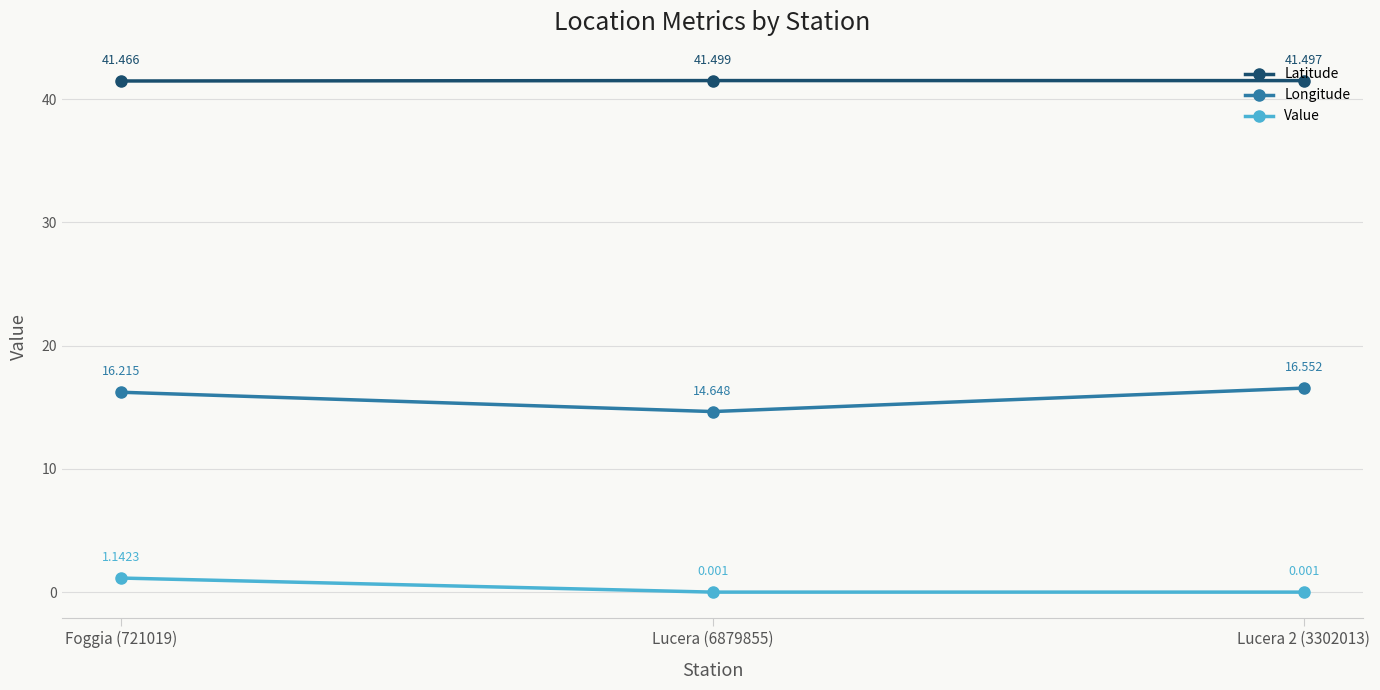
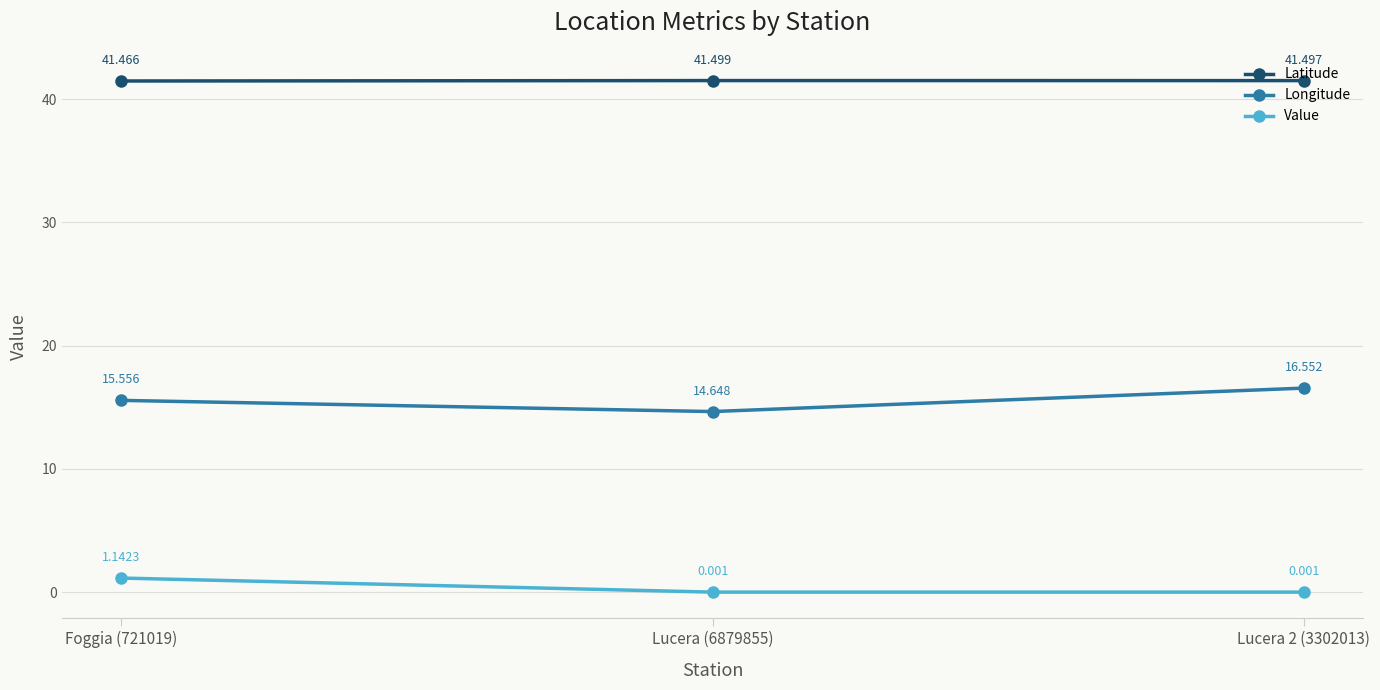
  {
    "Latitude": {
      "Foggia (721019)": 41.466,
      "Lucera (6879855)": 41.499,
      "Lucera 2 (3302013)": 41.497
    },
    "Longitude": {
-     "Foggia (721019)": 16.215,
+     "Foggia (721019)": 15.556,
      "Lucera (6879855)": 14.648,
      "Lucera 2 (3302013)": 16.552
    },
    "Value": {
      "Foggia (721019)": 1.1423,
      "Lucera (6879855)": 0.001,
      "Lucera 2 (3302013)": 0.001
    }
  }
